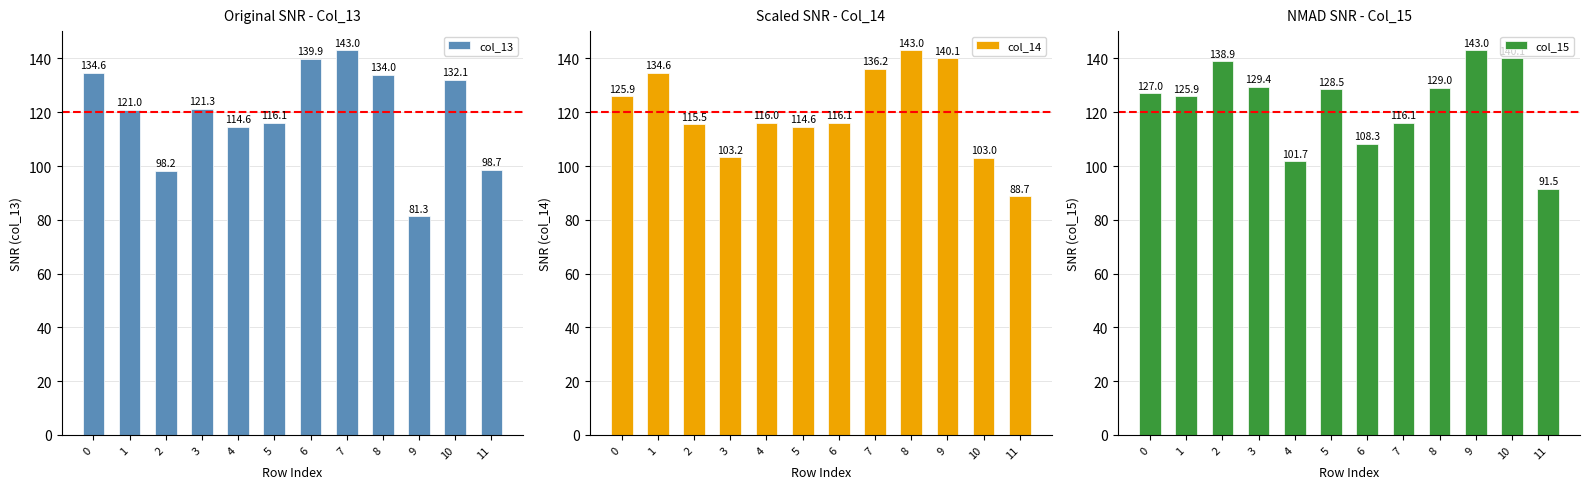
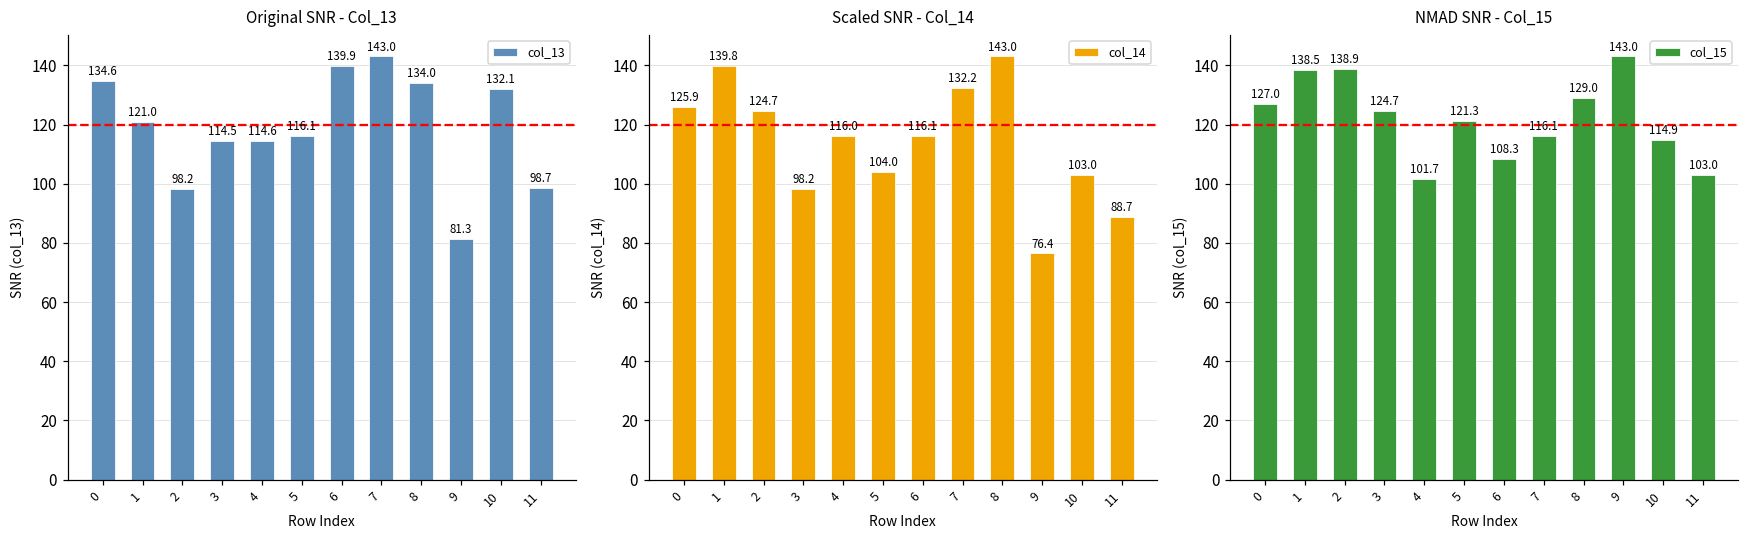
  {
    "Original SNR - Col_13": {
      "0": 134.6,
      "1": 121.0,
      "2": 98.2,
-     "3": 121.3,
+     "3": 114.5,
      "4": 114.6,
      "5": 116.1,
      "6": 139.9,
      "7": 143.0,
      "8": 134.0,
      "9": 81.3,
      "10": 132.1,
      "11": 98.7
    },
    "Scaled SNR - Col_14": {
      "0": 125.9,
-     "1": 134.6,
-     "2": 115.5,
-     "3": 103.2,
+     "1": 139.8,
+     "2": 124.7,
+     "3": 98.2,
      "4": 116.0,
-     "5": 114.6,
+     "5": 104.0,
      "6": 116.1,
-     "7": 136.2,
+     "7": 132.2,
      "8": 143.0,
-     "9": 140.1,
+     "9": 76.4,
      "10": 103.0,
      "11": 88.7
    },
    "NMAD SNR - Col_15": {
      "0": 127.0,
-     "1": 125.9,
+     "1": 138.5,
      "2": 138.9,
-     "3": 129.4,
+     "3": 124.7,
      "4": 101.7,
-     "5": 128.5,
+     "5": 121.3,
      "6": 108.3,
      "7": 116.1,
      "8": 129.0,
      "9": 143.0,
-     "10": 140,
-     "11": 91.5
+     "10": 115,
+     "11": 103.0
    }
  }
